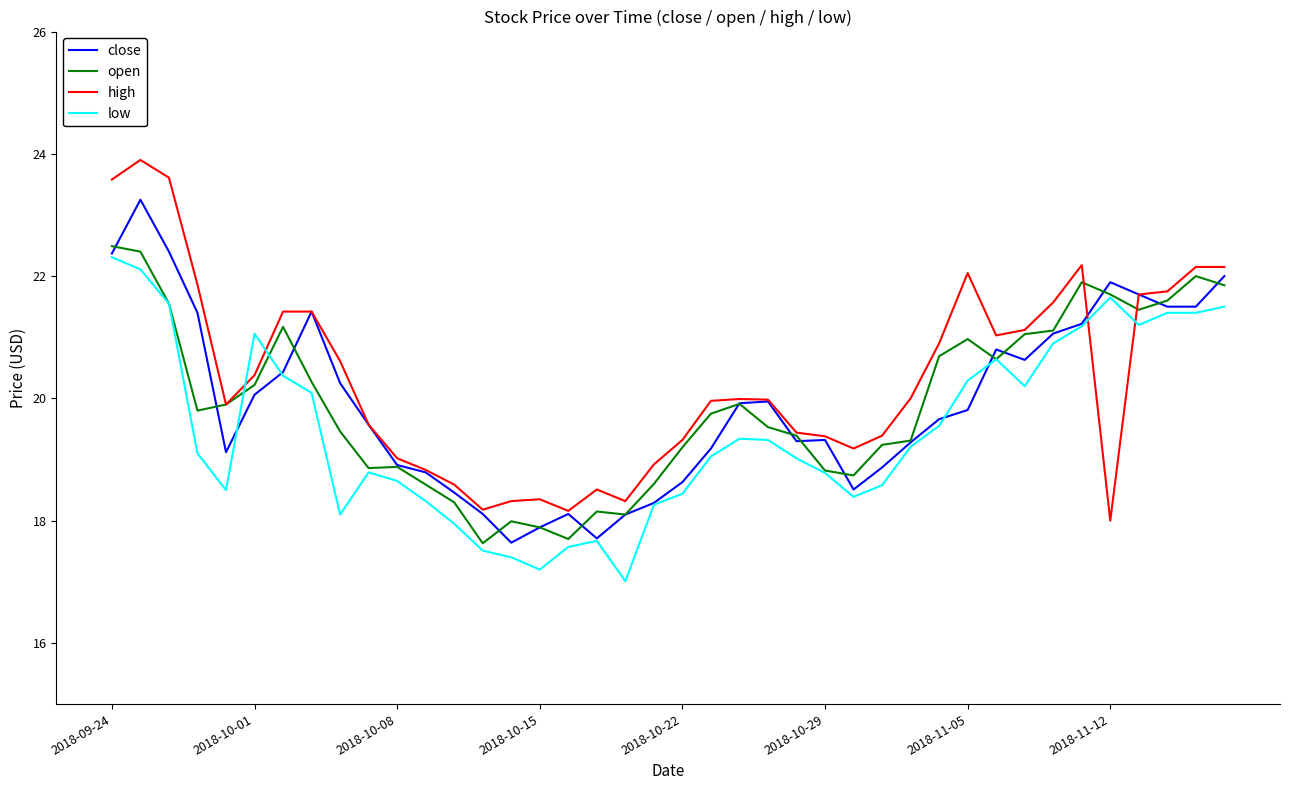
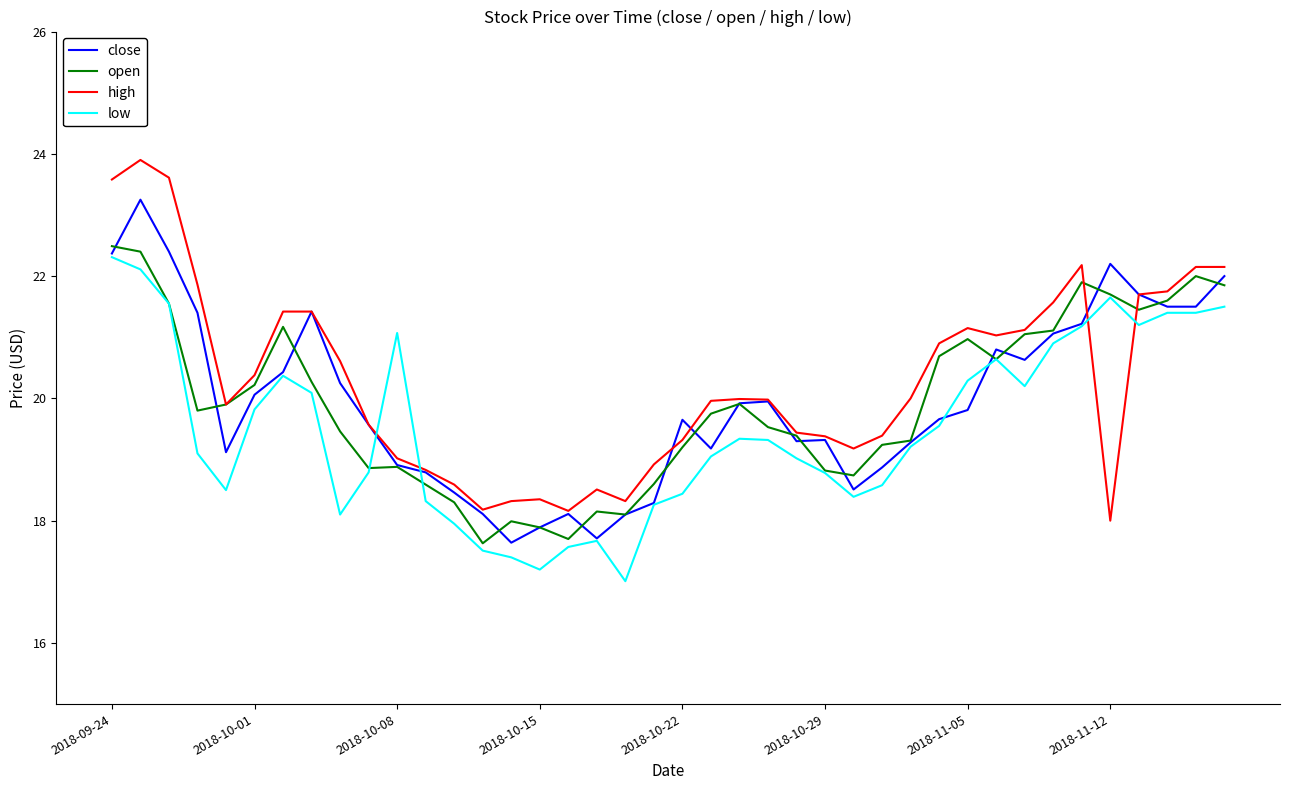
  {
    "close": {
      "2018-09-24": 22.4,
      "2018-10-01": 20.1,
-     "2018-10-22": 18.6,
+     "2018-10-22": 19.7,
      "2018-10-29": 19.3,
      "2018-11-05": 19.8,
-     "2018-11-12": 21.9
+     "2018-11-12": 22.2
    },
    "open": {
      "2018-09-24": 22.5,
      "2018-10-01": 20.2,
      "2018-10-22": 19.2,
      "2018-11-05": 21.0,
      "2018-11-12": 21.7
    },
    "high": {
      "2018-09-24": 23.6,
      "2018-10-01": 20.4,
      "2018-10-08": 19.0,
      "2018-10-15": 18.4,
      "2018-10-22": 19.3,
      "2018-10-29": 19.4,
-     "2018-11-05": 22.1,
+     "2018-11-05": 21.2,
      "2018-11-12": 18.0
    },
    "low": {
      "2018-09-24": 22.3,
-     "2018-10-01": 21.1,
-     "2018-10-08": 18.7,
+     "2018-10-01": 19.8,
+     "2018-10-08": 21.1,
      "2018-10-15": 17.2,
      "2018-10-22": 18.4,
      "2018-11-05": 20.3,
      "2018-11-12": 21.7
    }
  }
